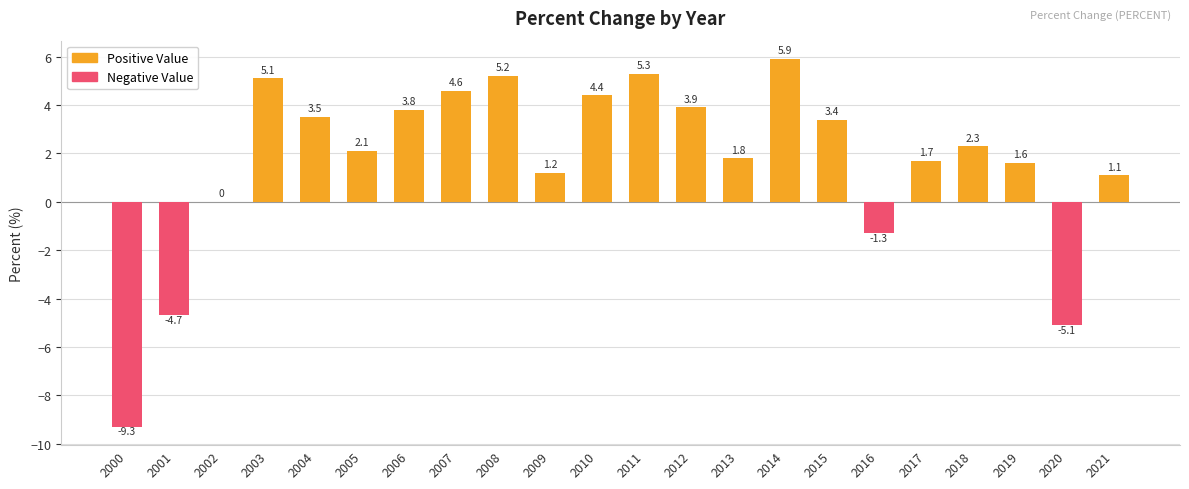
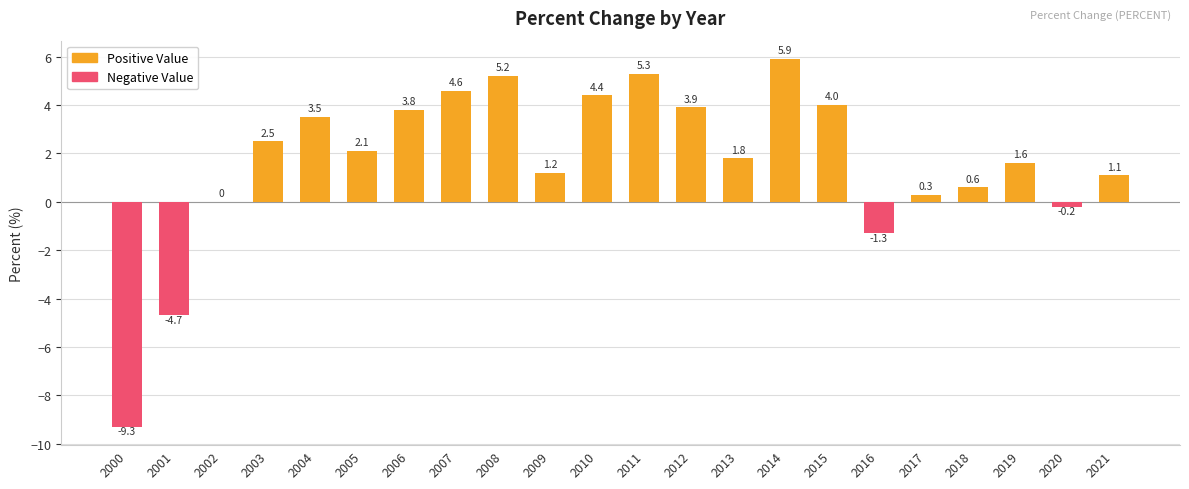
  {
    "2000": -9.3,
    "2001": -4.7,
    "2002": 0,
-   "2003": 5.1,
+   "2003": 2.5,
    "2004": 3.5,
    "2005": 2.1,
    "2006": 3.8,
    "2007": 4.6,
    "2008": 5.2,
    "2009": 1.2,
    "2010": 4.4,
    "2011": 5.3,
    "2012": 3.9,
    "2013": 1.8,
    "2014": 5.9,
-   "2015": 3.4,
+   "2015": 4.0,
    "2016": -1.3,
-   "2017": 1.7,
-   "2018": 2.3,
+   "2017": 0.3,
+   "2018": 0.6,
    "2019": 1.6,
-   "2020": -5.1,
+   "2020": -0.2,
    "2021": 1.1
  }
